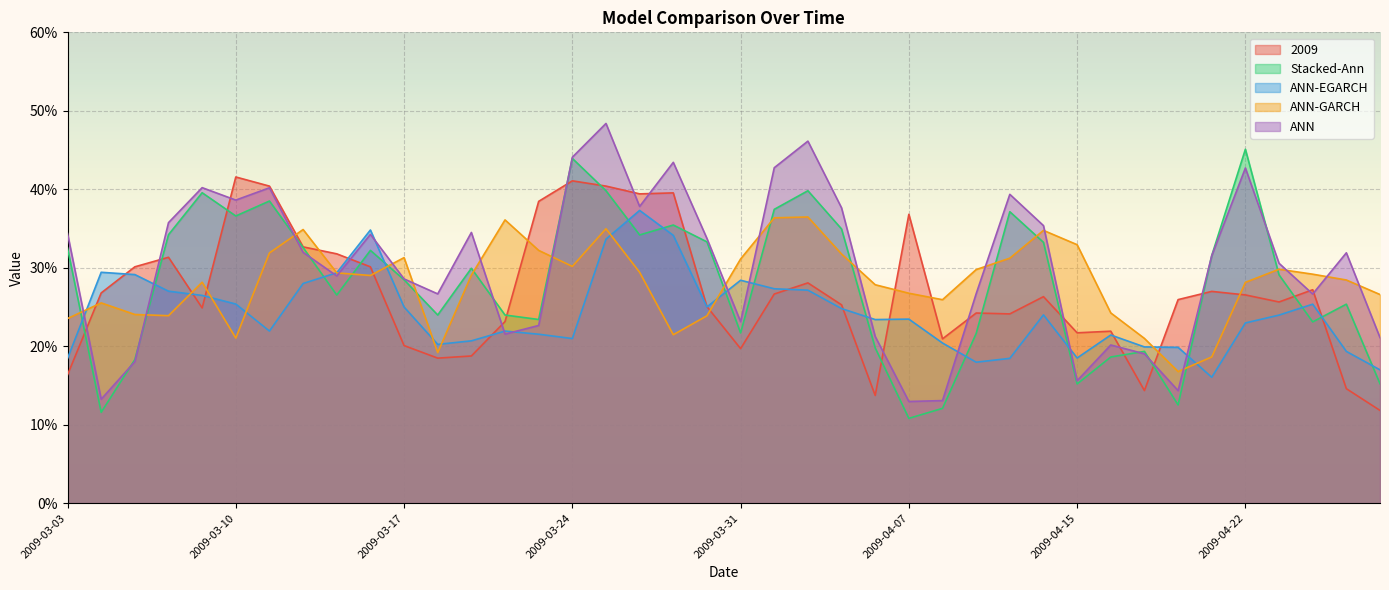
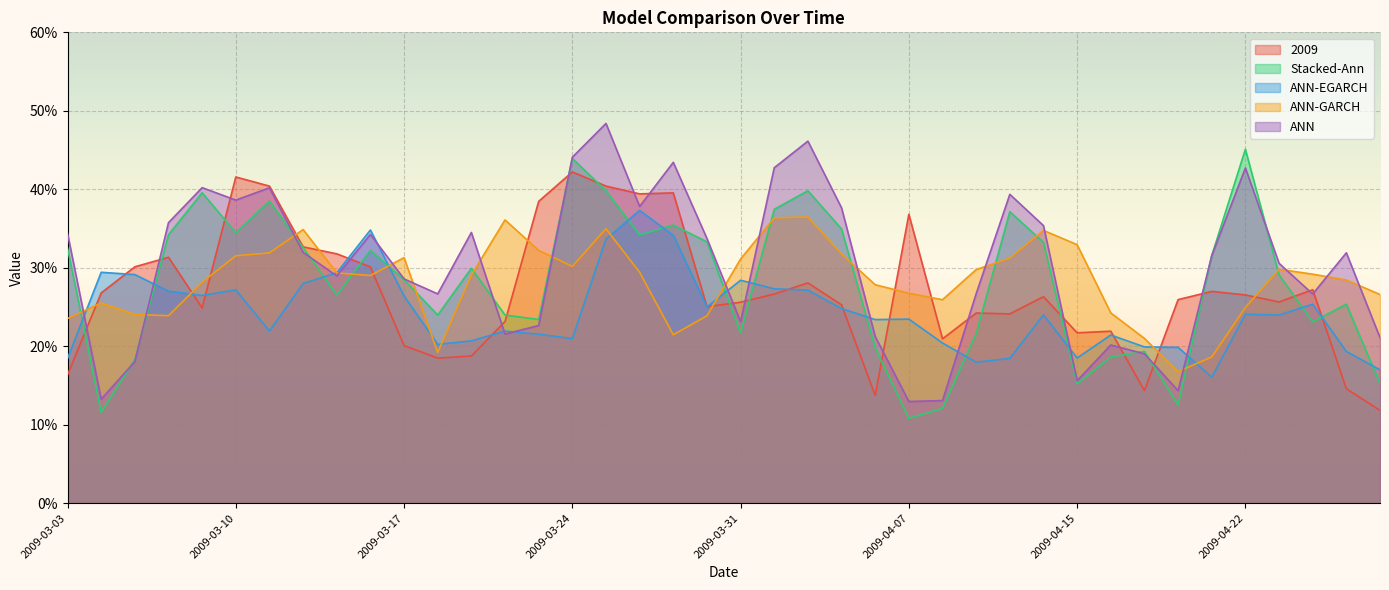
  {
    "2009": {
      "2009-03-03": "16%",
      "2009-03-10": "42%",
      "2009-03-17": "20%",
-     "2009-03-24": "41%",
-     "2009-03-31": "20%",
+     "2009-03-24": "42%",
+     "2009-03-31": "26%",
      "2009-04-07": "37%",
      "2009-04-15": "22%",
      "2009-04-22": "27%"
    },
    "Stacked-Ann": {
      "2009-03-03": "33%",
-     "2009-03-10": "37%",
+     "2009-03-10": "34%",
      "2009-03-31": "22%",
      "2009-04-07": "11%",
      "2009-04-15": "15%",
      "2009-04-22": "45%"
    },
    "ANN-EGARCH": {
      "2009-03-03": "18%",
-     "2009-03-10": "25%",
-     "2009-03-17": "25%",
+     "2009-03-10": "27%",
+     "2009-03-17": "26%",
      "2009-03-24": "21%",
      "2009-03-31": "28%",
      "2009-04-07": "23%",
      "2009-04-15": "18%",
-     "2009-04-22": "23%"
+     "2009-04-22": "24%"
    },
    "ANN-GARCH": {
      "2009-03-03": "24%",
-     "2009-03-10": "21%",
+     "2009-03-10": "32%",
      "2009-03-17": "31%",
      "2009-03-24": "30%",
      "2009-03-31": "31%",
      "2009-04-07": "27%",
      "2009-04-15": "33%",
-     "2009-04-22": "28%"
+     "2009-04-22": "25%"
    },
    "ANN": {
      "2009-03-03": "34%",
      "2009-03-10": "39%",
      "2009-03-31": "23%",
      "2009-04-07": "13%",
      "2009-04-15": "16%",
      "2009-04-22": "43%"
    }
  }
